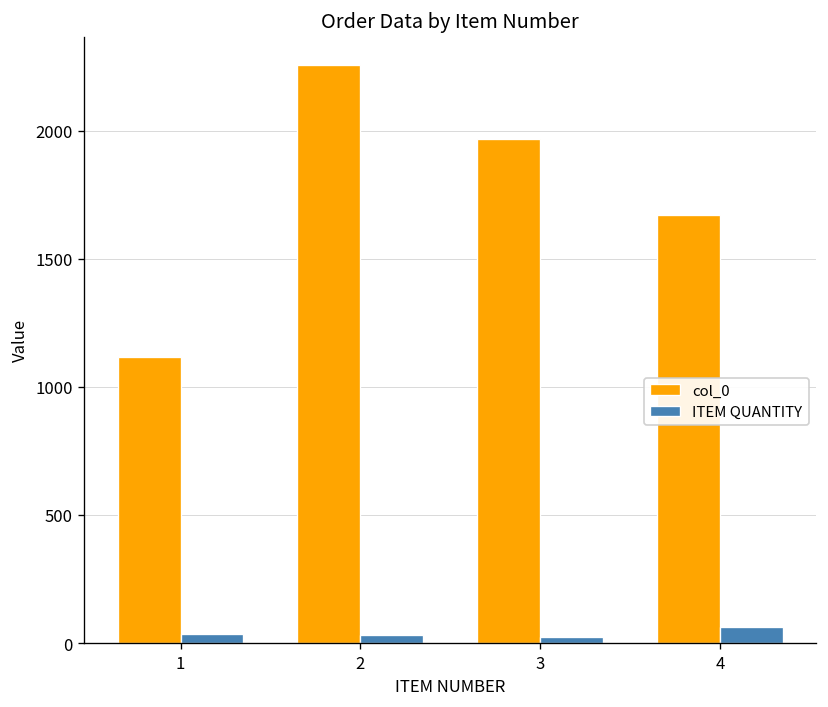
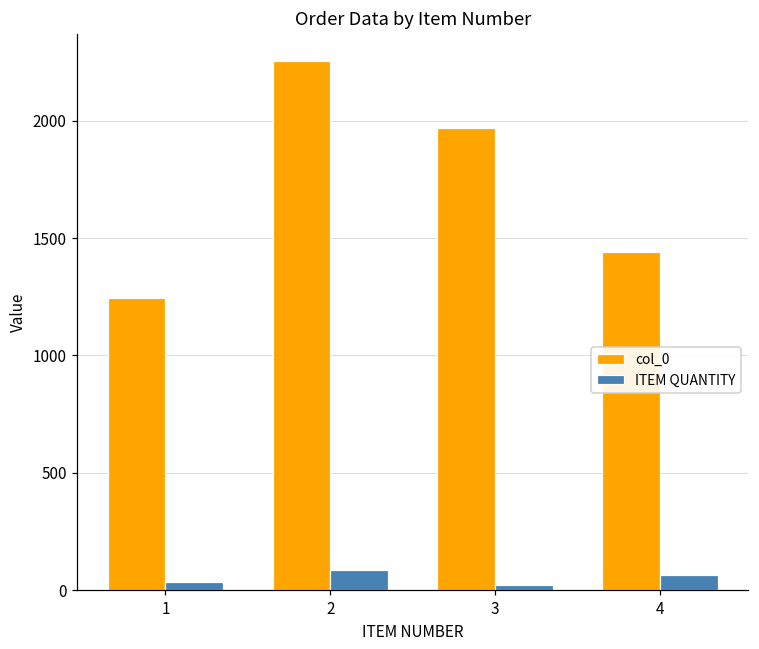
  {
    "col_0": {
-     "1": 1120,
+     "1": 1250,
      "2": 2250,
      "3": 1970,
-     "4": 1670
+     "4": 1440
    },
    "ITEM QUANTITY": {
      "1": 40,
-     "2": 30,
+     "2": 90,
      "3": 20,
      "4": 60
    }
  }
